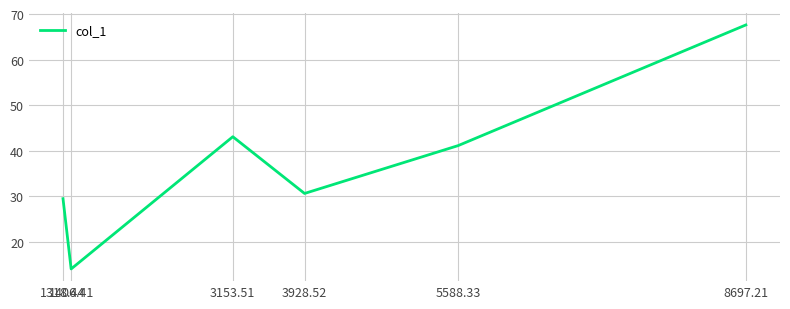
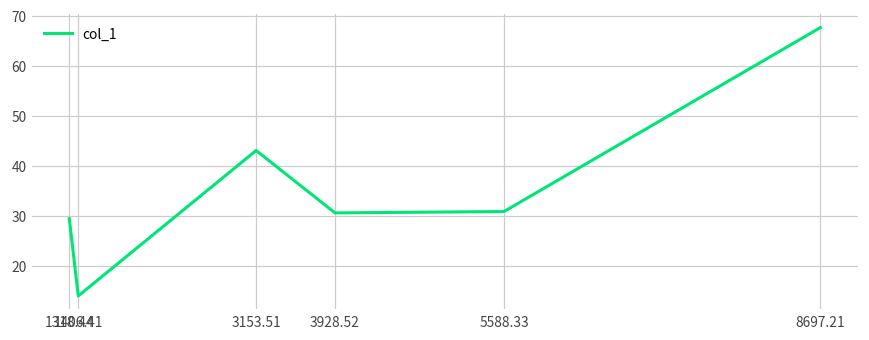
  {
    "3153.51": 43,
    "3928.52": 31,
-   "5588.33": 41,
+   "5588.33": 31,
    "8697.21": 68
  }
